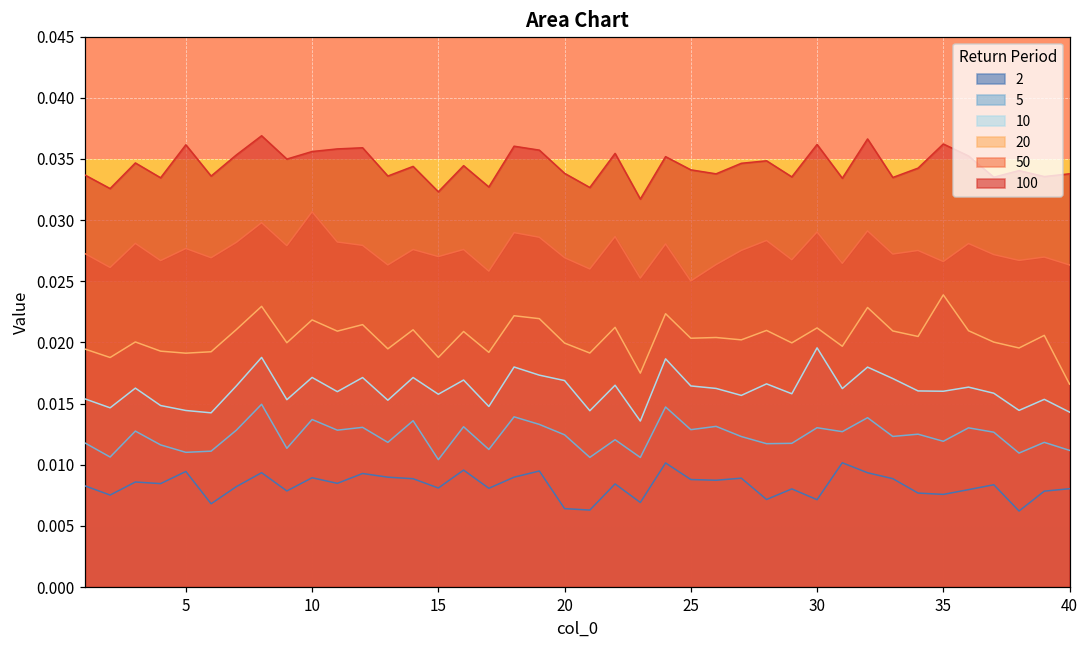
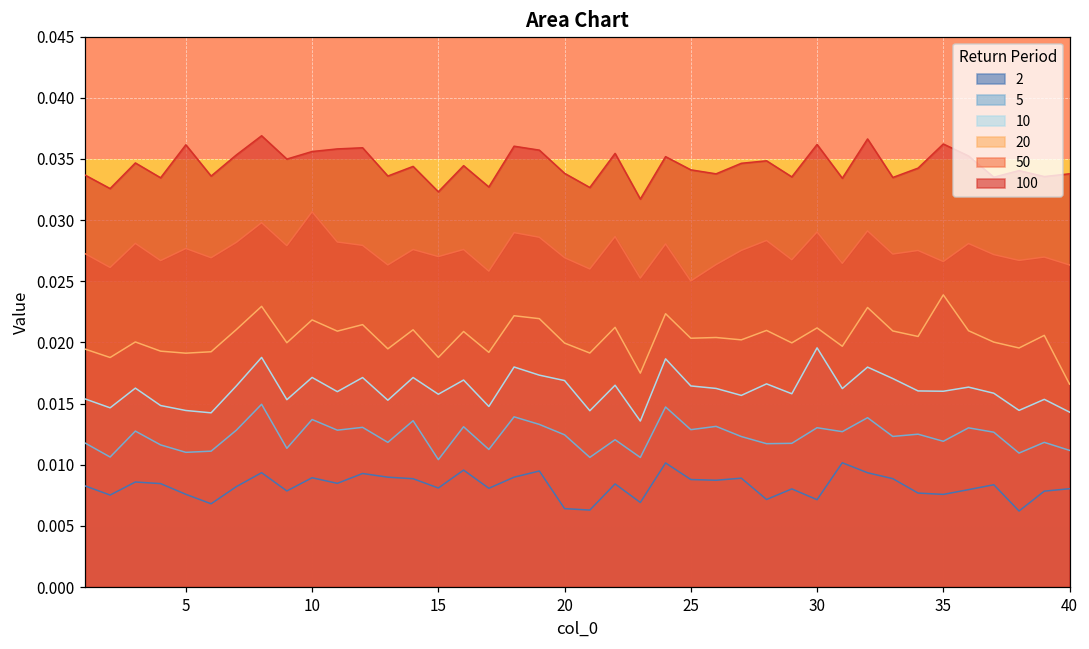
  {
    "2": {
-     "5": 0.0095,
+     "5": 0.0076,
      "10": 0.0089,
      "15": 0.0081,
      "20": 0.0064,
      "25": 0.0088,
      "30": 0.0071,
      "35": 0.0076,
      "40": 0.0080
    },
    "5": {
      "5": 0.0110,
      "10": 0.0137,
      "15": 0.0104,
      "20": 0.0124,
      "25": 0.0129,
      "30": 0.0130,
      "35": 0.0119,
      "40": 0.0112
    },
    "10": {
      "5": 0.0144,
      "10": 0.0171,
      "15": 0.0158,
      "20": 0.0169,
      "25": 0.0164,
      "30": 0.0196,
      "35": 0.0160,
      "40": 0.0143
    },
    "20": {
      "5": 0.0191,
      "10": 0.0218,
      "15": 0.0188,
      "20": 0.0199,
      "25": 0.0203,
      "30": 0.0212,
      "35": 0.0239,
      "40": 0.0166
    },
    "50": {
      "5": 0.0277,
      "10": 0.0307,
      "15": 0.0270,
      "20": 0.0269,
      "25": 0.0250,
      "30": 0.0290,
      "35": 0.0266,
      "40": 0.0263
    },
    "100": {
      "5": 0.0362,
      "10": 0.0356,
      "15": 0.0323,
      "20": 0.0338,
      "25": 0.0341,
      "30": 0.0362,
      "35": 0.0362,
      "40": 0.0338
    }
  }
